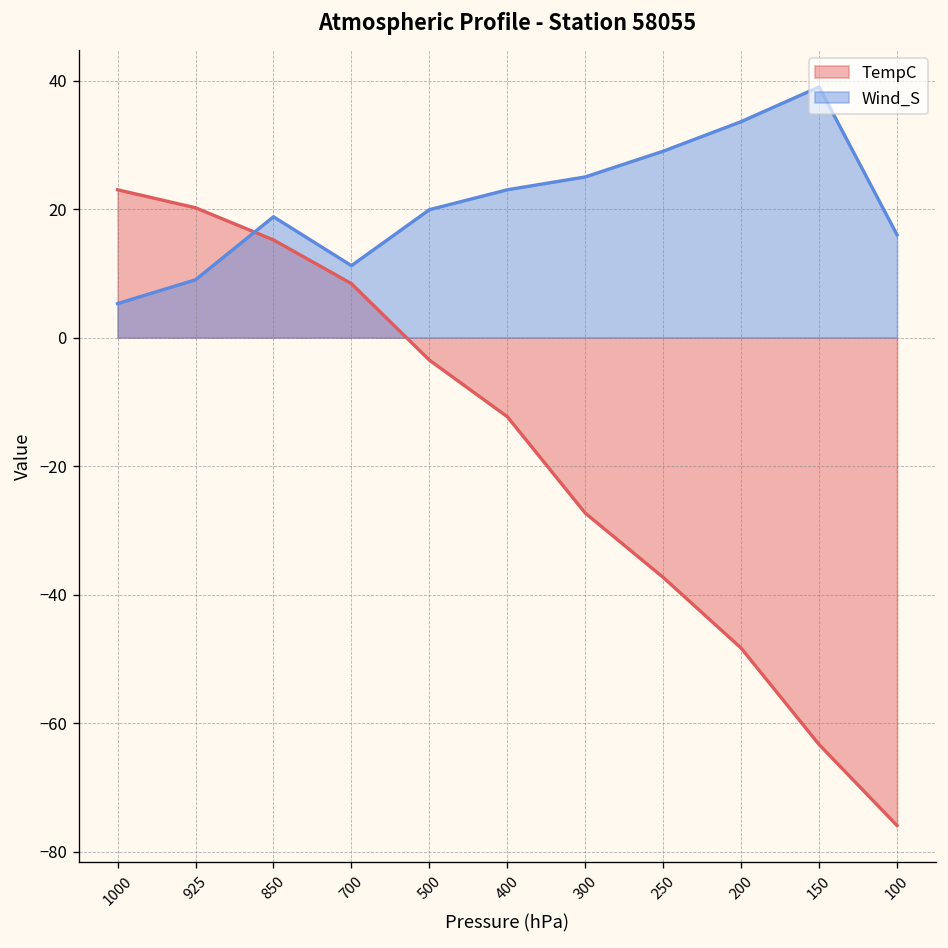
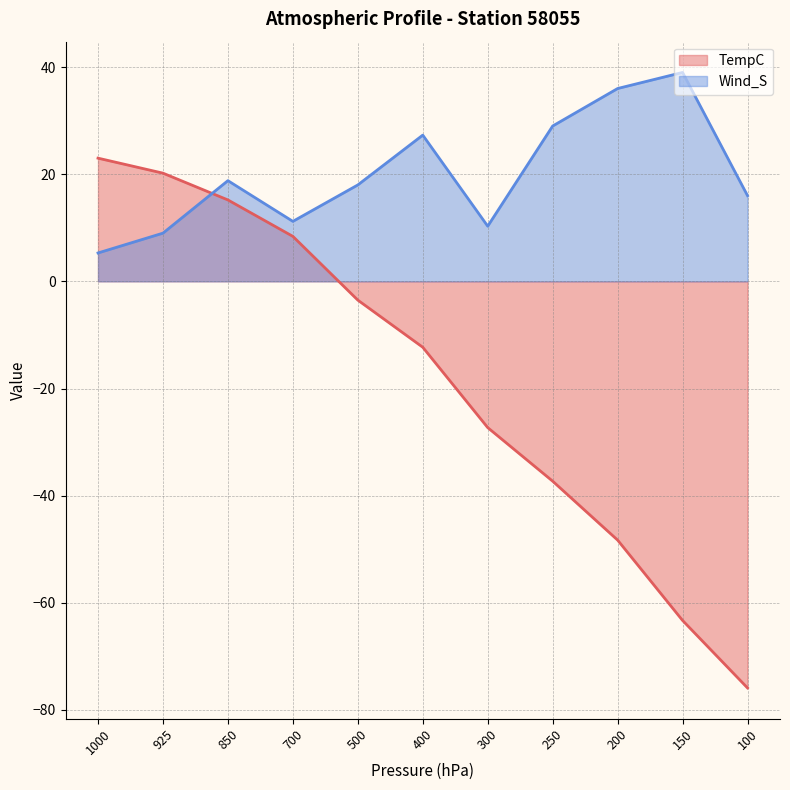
  {
    "Wind_S": {
      "1000": 5,
      "925": 9,
      "850": 19,
      "700": 11,
-     "500": 20,
-     "400": 23,
-     "300": 25,
+     "500": 18,
+     "400": 27,
+     "300": 10,
      "250": 29,
-     "200": 34,
+     "200": 36,
      "100": 16
    }
  }
